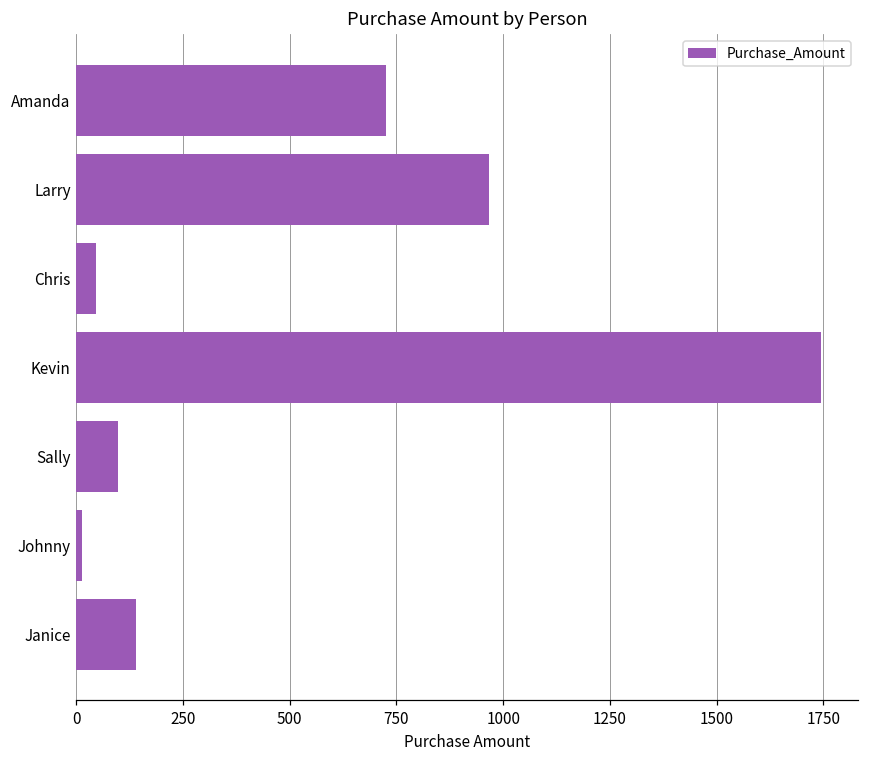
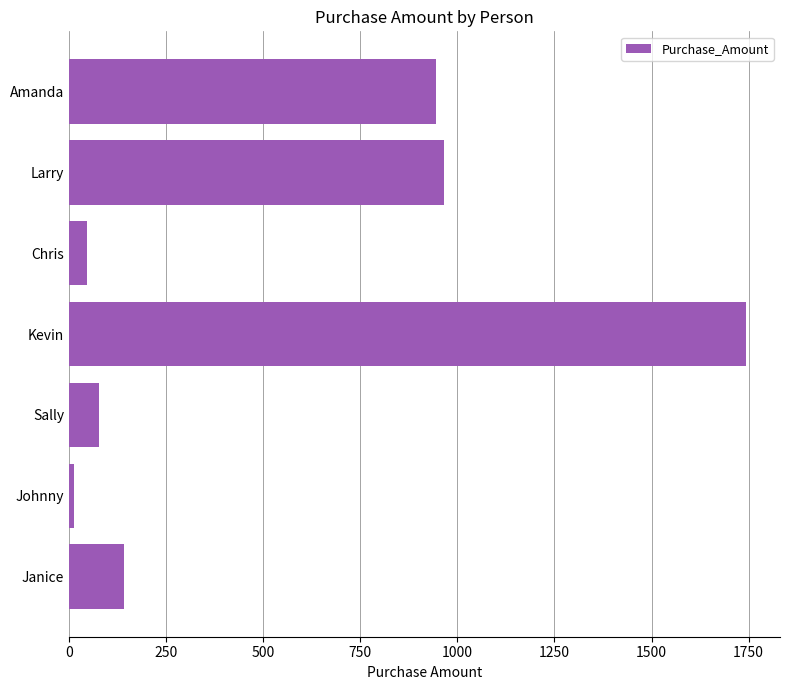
  {
-   "Amanda": 730,
+   "Amanda": 950,
    "Larry": 970,
    "Chris": 50,
    "Kevin": 1740,
-   "Sally": 100,
+   "Sally": 80,
    "Johnny": 10,
    "Janice": 140
  }
